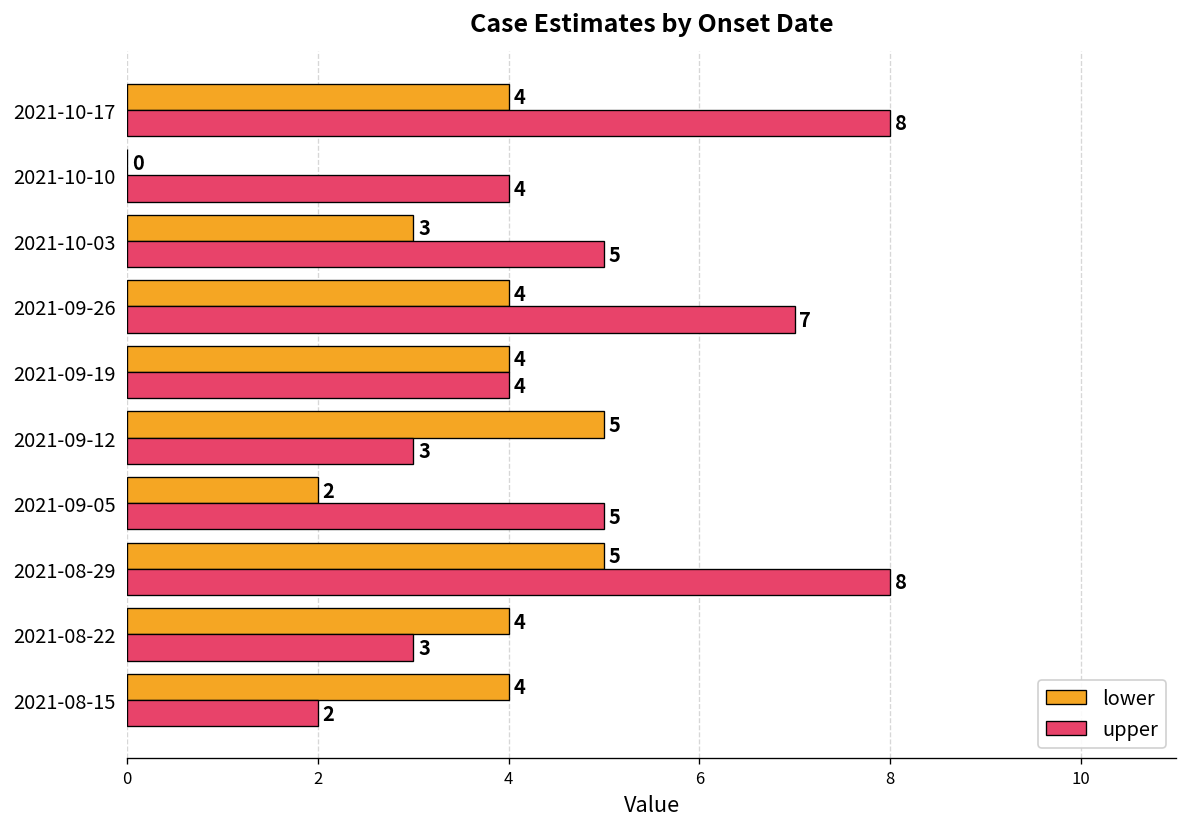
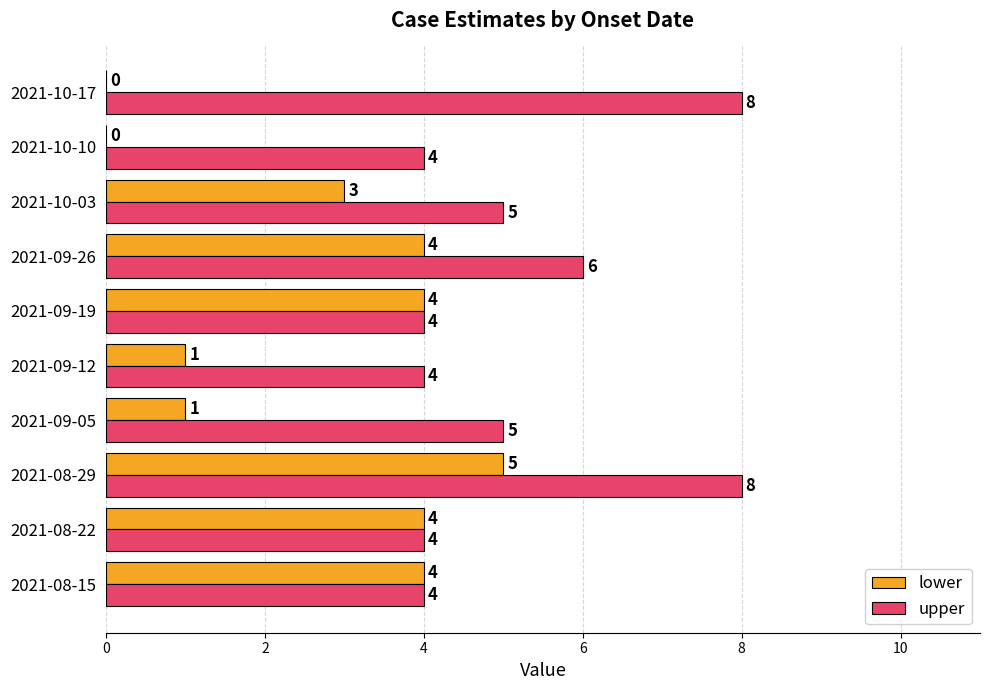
  {
    "lower": {
-     "2021-10-17": 4,
+     "2021-10-17": 0,
      "2021-10-10": 0,
      "2021-10-03": 3,
      "2021-09-26": 4,
      "2021-09-19": 4,
-     "2021-09-12": 5,
-     "2021-09-05": 2,
+     "2021-09-12": 1,
+     "2021-09-05": 1,
      "2021-08-29": 5,
      "2021-08-22": 4,
      "2021-08-15": 4
    },
    "upper": {
      "2021-10-17": 8,
      "2021-10-10": 4,
      "2021-10-03": 5,
-     "2021-09-26": 7,
+     "2021-09-26": 6,
      "2021-09-19": 4,
-     "2021-09-12": 3,
+     "2021-09-12": 4,
      "2021-09-05": 5,
      "2021-08-29": 8,
-     "2021-08-22": 3,
-     "2021-08-15": 2
+     "2021-08-22": 4,
+     "2021-08-15": 4
    }
  }
